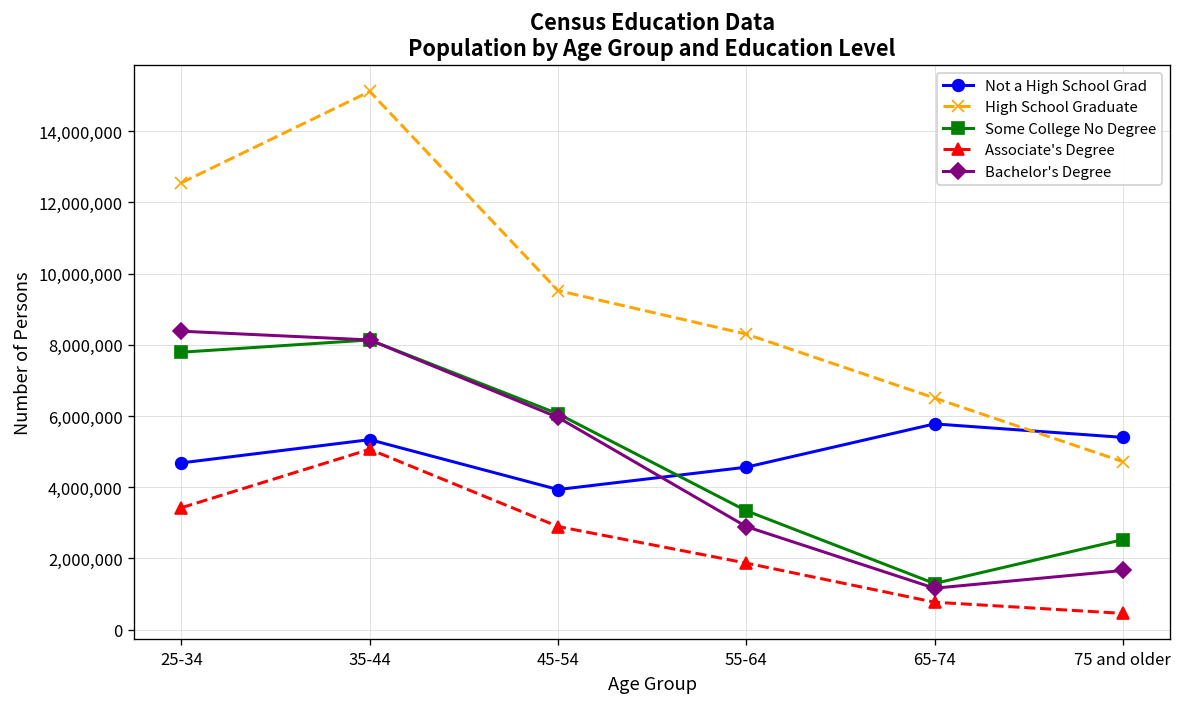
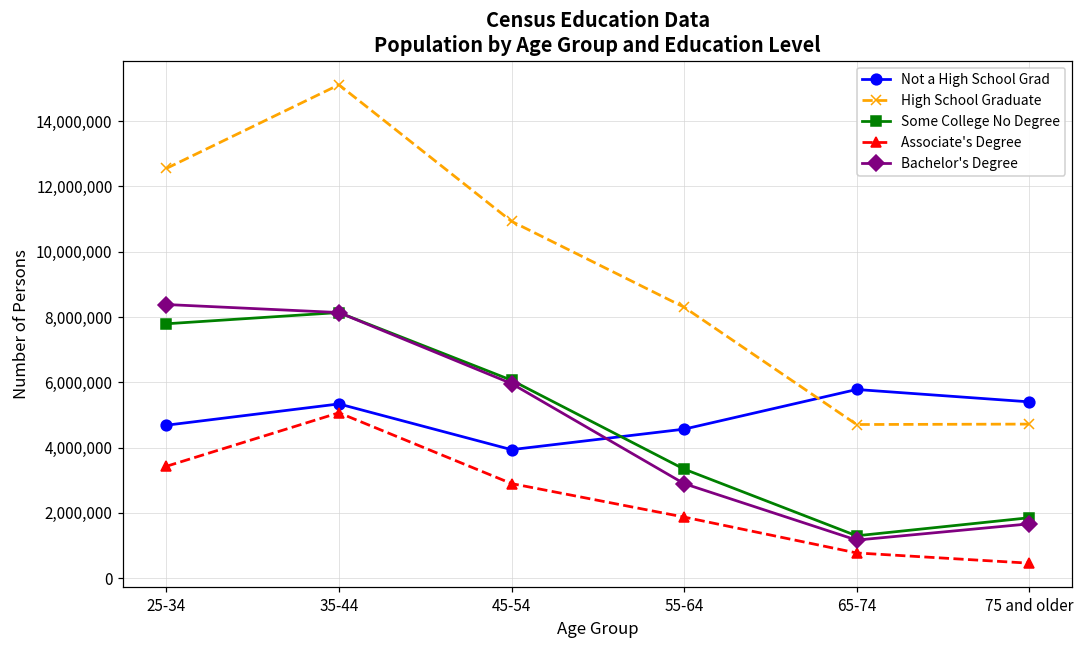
  {
    "Not a High School Grad": {
      "25-34": "4,700,000",
      "35-44": "5,300,000",
      "45-54": "3,900,000",
      "55-64": "4,600,000",
      "65-74": "5,800,000",
      "75 and older": "5,400,000"
    },
    "High School Graduate": {
      "25-34": "12,600,000",
      "35-44": "15,100,000",
-     "45-54": "9,500,000",
+     "45-54": "10,900,000",
      "55-64": "8,300,000",
-     "65-74": "6,500,000",
+     "65-74": "4,700,000",
      "75 and older": "4,700,000"
    },
    "Some College No Degree": {
      "25-34": "7,800,000",
      "45-54": "6,100,000",
      "55-64": "3,300,000",
      "65-74": "1,300,000",
-     "75 and older": "2,500,000"
+     "75 and older": "1,800,000"
    },
    "Associate's Degree": {
      "25-34": "3,400,000",
      "35-44": "5,100,000",
      "45-54": "2,900,000",
      "55-64": "1,900,000",
      "65-74": "800,000",
      "75 and older": "500,000"
    },
    "Bachelor's Degree": {
      "25-34": "8,400,000",
      "45-54": "6,000,000",
      "55-64": "2,900,000",
      "65-74": "1,200,000",
      "75 and older": "1,700,000"
    }
  }
